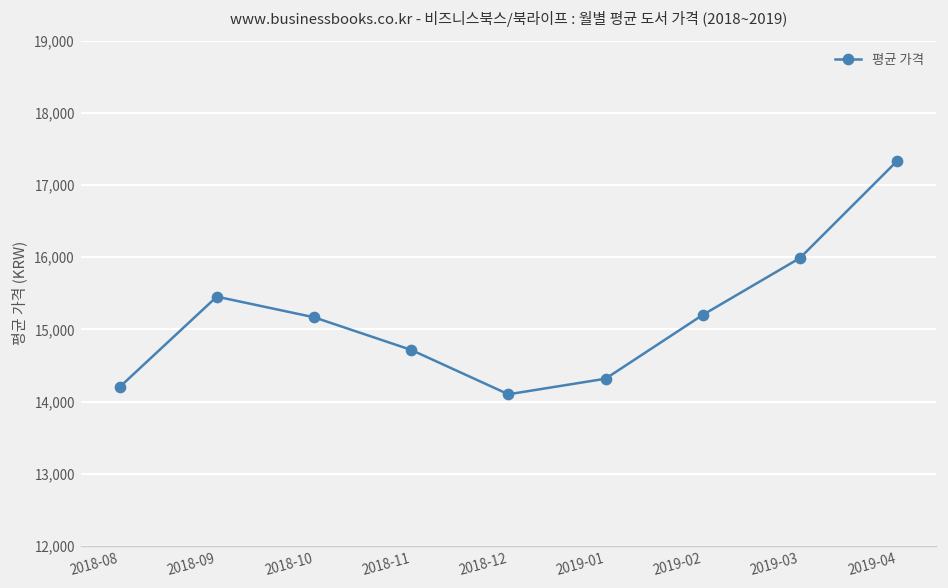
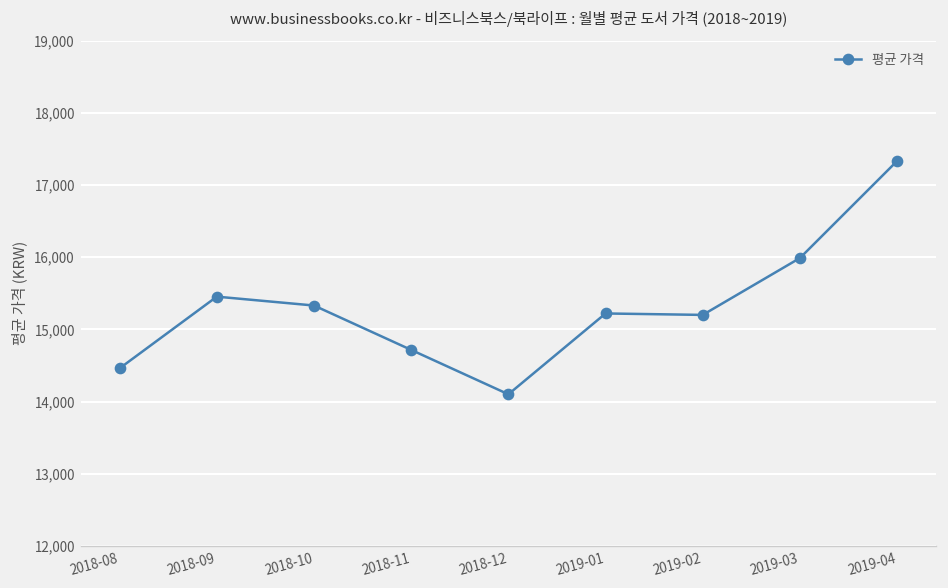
  {
-   "2018-08": "14,200",
+   "2018-08": "14,500",
    "2018-09": "15,500",
-   "2018-10": "15,200",
+   "2018-10": "15,300",
    "2018-11": "14,700",
    "2018-12": "14,100",
-   "2019-01": "14,300",
+   "2019-01": "15,200",
    "2019-02": "15,200",
    "2019-03": "16,000",
    "2019-04": "17,300"
  }
